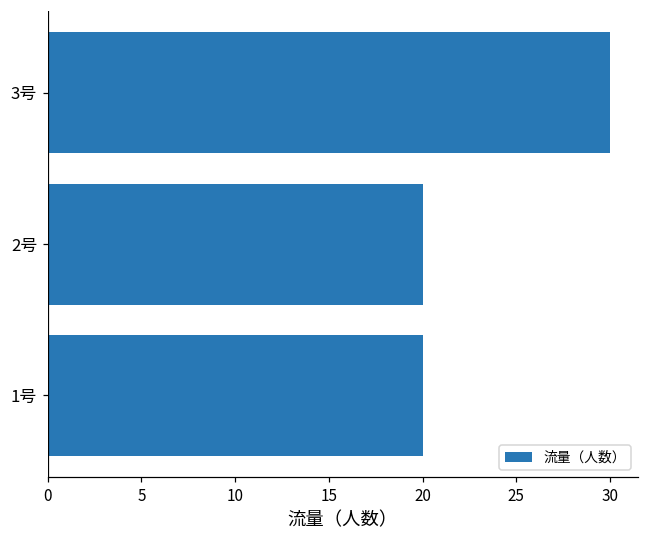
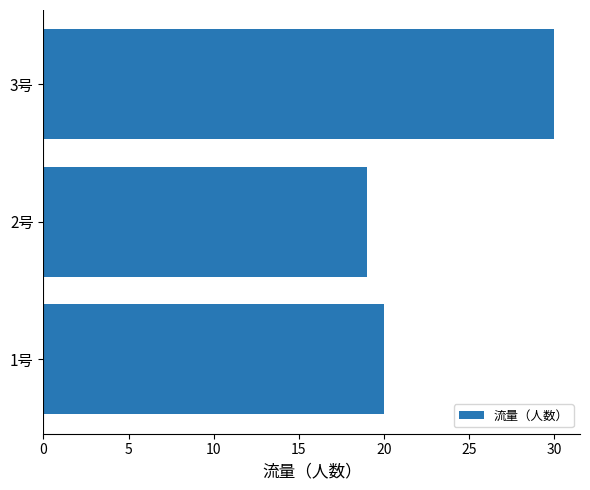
  {
    "3号": 30,
-   "2号": 20,
+   "2号": 19,
    "1号": 20
  }
